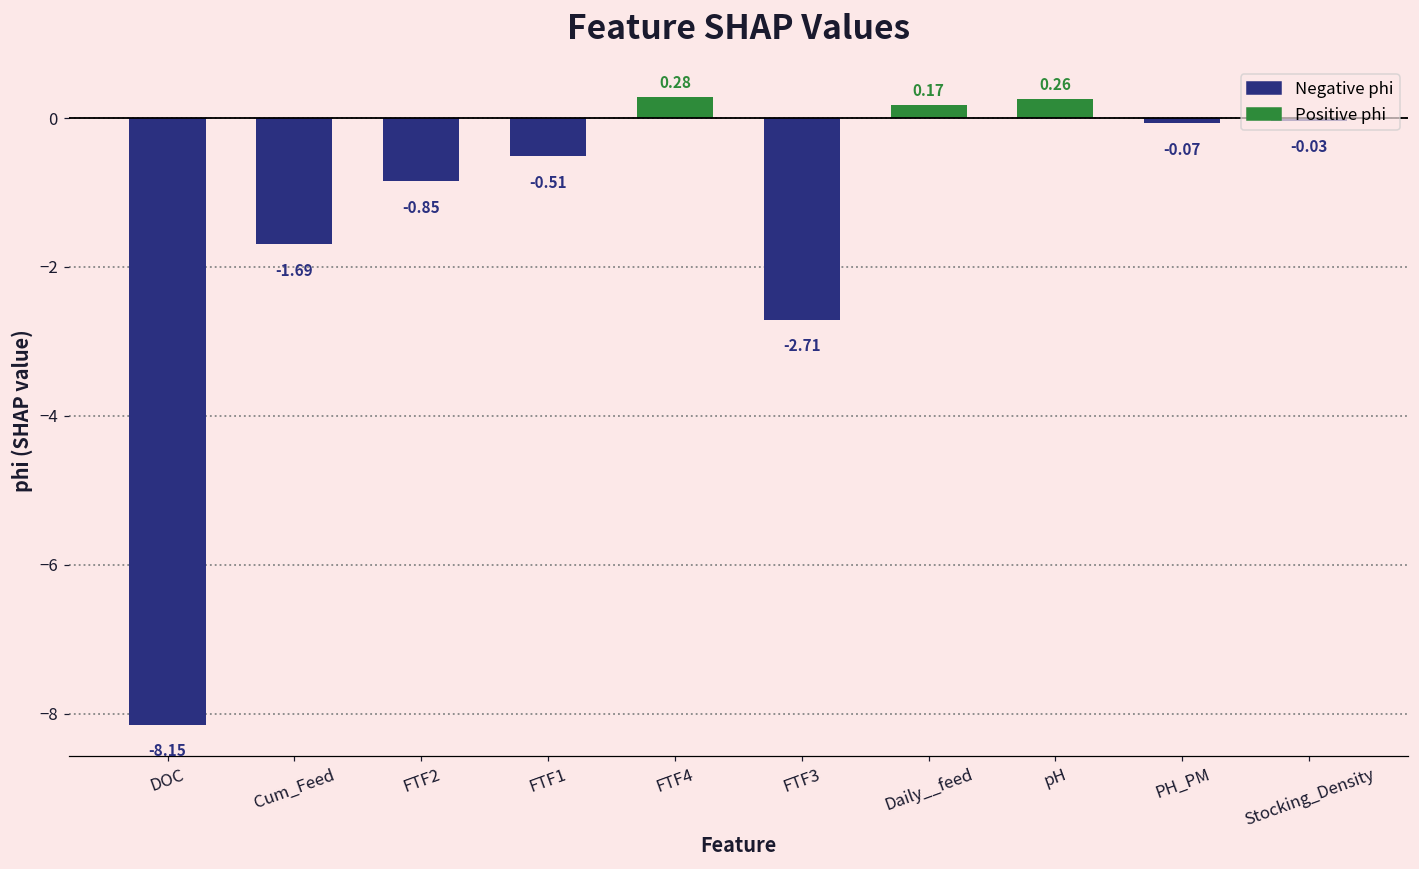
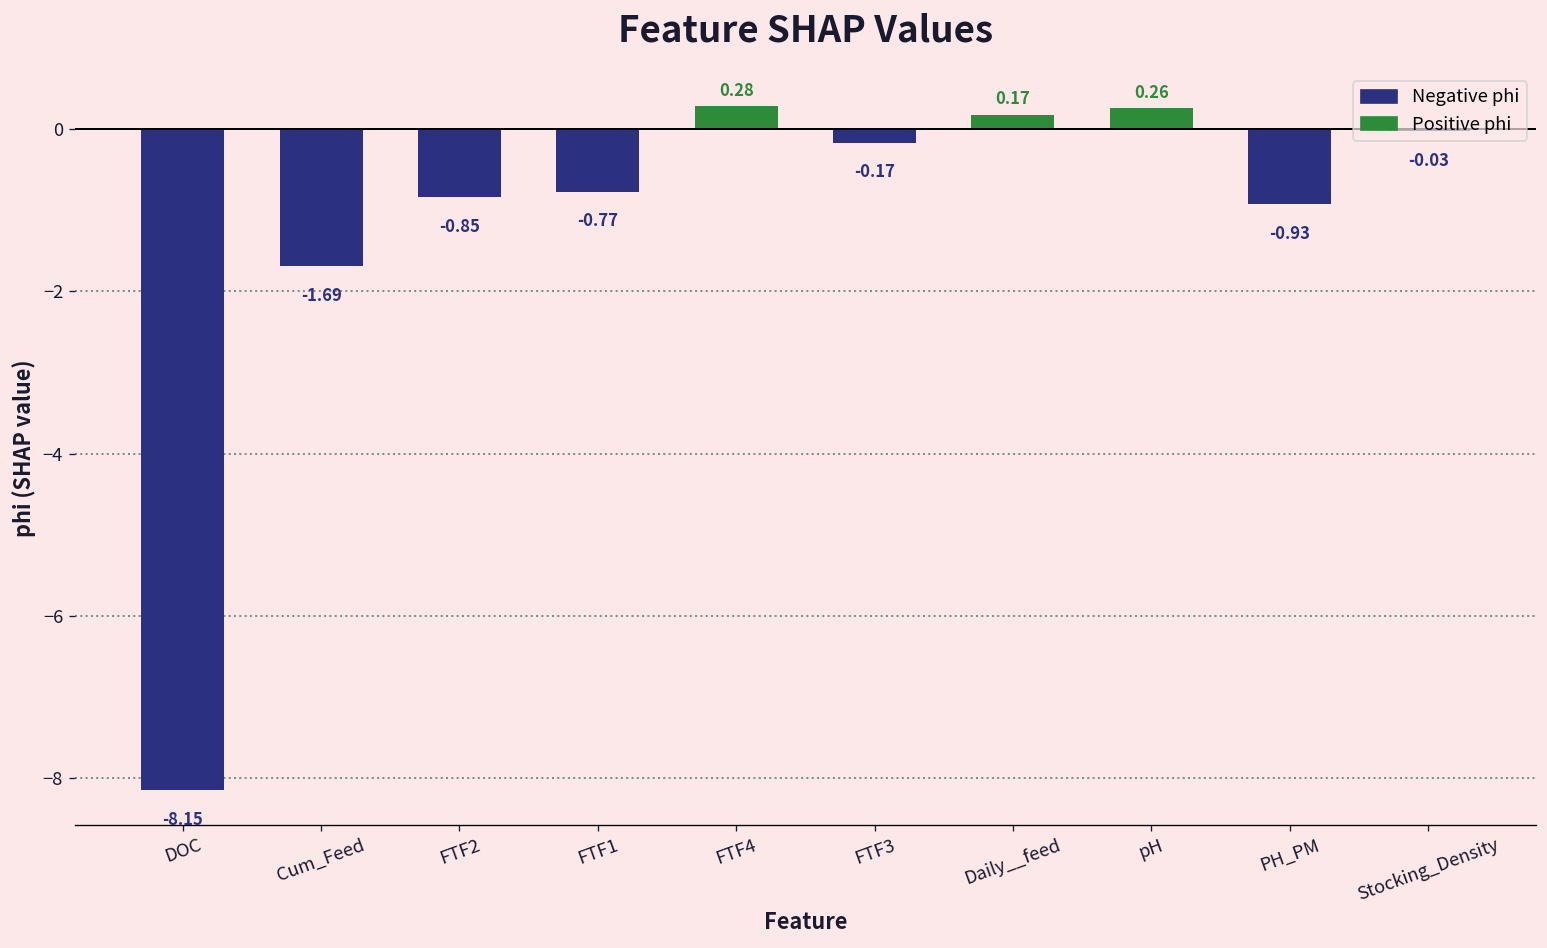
  {
    "DOC": -8.15,
    "Cum_Feed": -1.69,
    "FTF2": -0.85,
-   "FTF1": -0.51,
+   "FTF1": -0.77,
    "FTF4": 0.28,
-   "FTF3": -2.71,
+   "FTF3": -0.17,
    "Daily__feed": 0.17,
    "pH": 0.26,
-   "PH_PM": -0.07
+   "PH_PM": -0.93
  }
